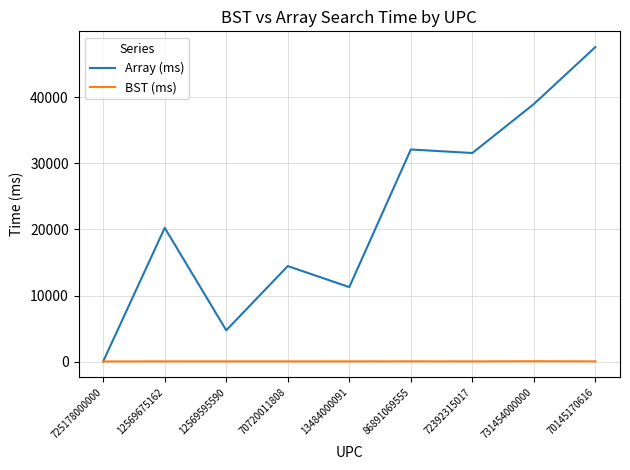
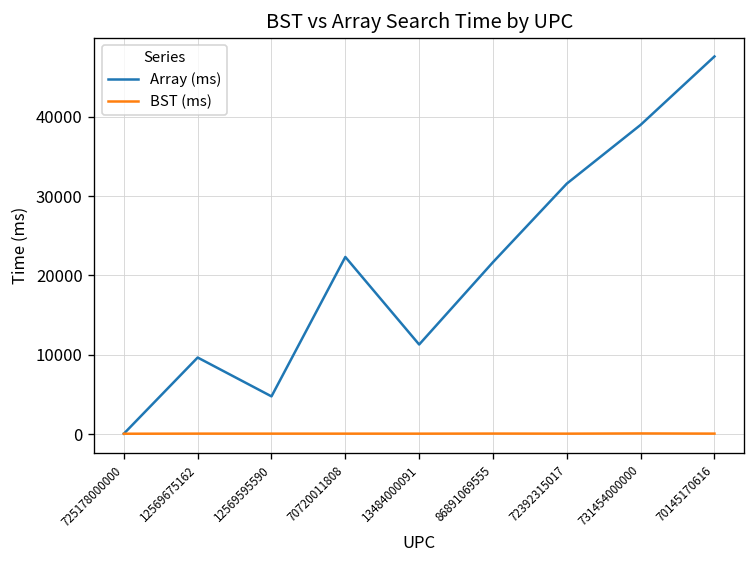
  {
    "Array (ms)": {
-     "12569675162": 20000,
+     "12569675162": 10000,
      "12569595590": 5000,
-     "70720011808": 14000,
+     "70720011808": 22000,
      "13484000091": 11000,
-     "86891069555": 32000,
+     "86891069555": 22000,
      "72392315017": 32000,
      "731454000000": 39000,
      "70145170616": 48000
    },
    "BST (ms)": {
      "12569675162": 0,
      "12569595590": 0,
      "70720011808": 0,
      "13484000091": 0,
      "86891069555": 0,
      "72392315017": 0,
      "731454000000": 0,
      "70145170616": 0
    }
  }
